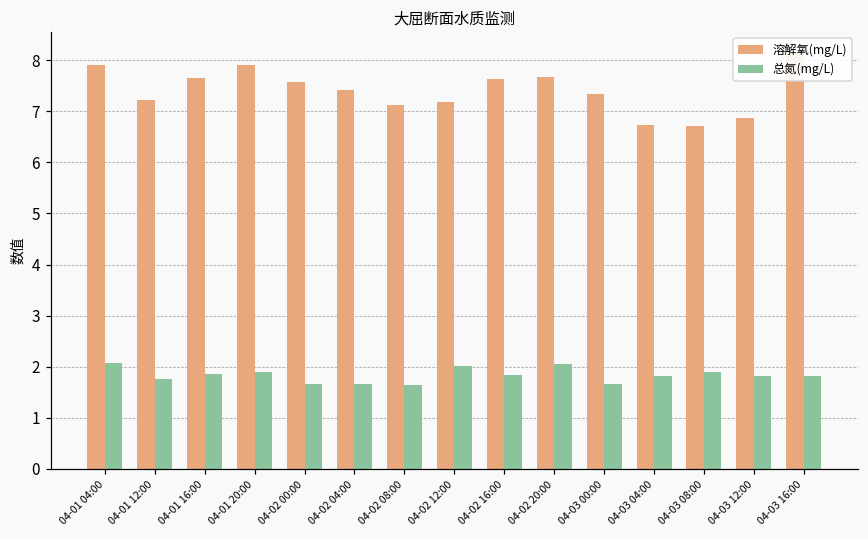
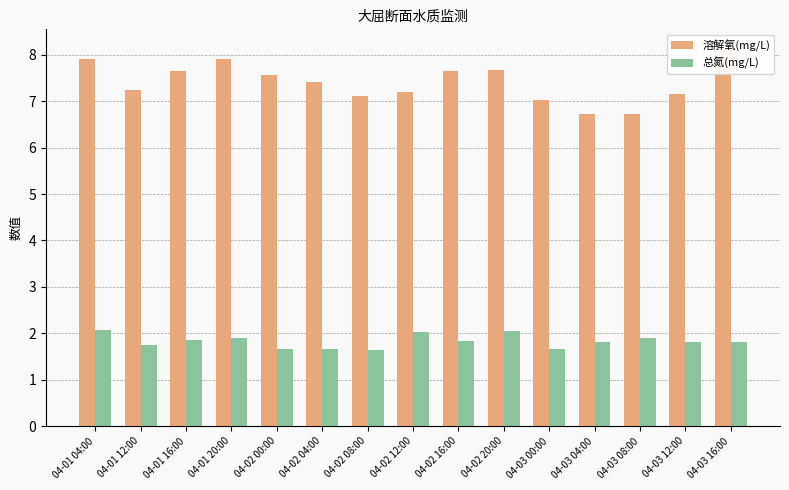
  {
    "溶解氧(mg/L)": {
      "04-01 04:00": 7.9,
      "04-01 12:00": 7.2,
      "04-01 16:00": 7.7,
      "04-01 20:00": 7.9,
      "04-02 00:00": 7.6,
      "04-02 04:00": 7.4,
      "04-02 08:00": 7.1,
      "04-02 12:00": 7.2,
      "04-02 16:00": 7.6,
      "04-02 20:00": 7.7,
-     "04-03 00:00": 7.3,
+     "04-03 00:00": 7.0,
      "04-03 04:00": 6.7,
      "04-03 08:00": 6.7,
-     "04-03 12:00": 6.9
+     "04-03 12:00": 7.2
    },
    "总氮(mg/L)": {
      "04-01 04:00": 2.1,
      "04-01 12:00": 1.8,
      "04-01 16:00": 1.9,
      "04-01 20:00": 1.9,
      "04-02 00:00": 1.7,
      "04-02 04:00": 1.7,
      "04-02 08:00": 1.7,
      "04-02 12:00": 2.0,
      "04-02 16:00": 1.8,
      "04-02 20:00": 2.1,
      "04-03 00:00": 1.7,
      "04-03 04:00": 1.8,
      "04-03 08:00": 1.9,
      "04-03 12:00": 1.8,
      "04-03 16:00": 1.8
    }
  }
